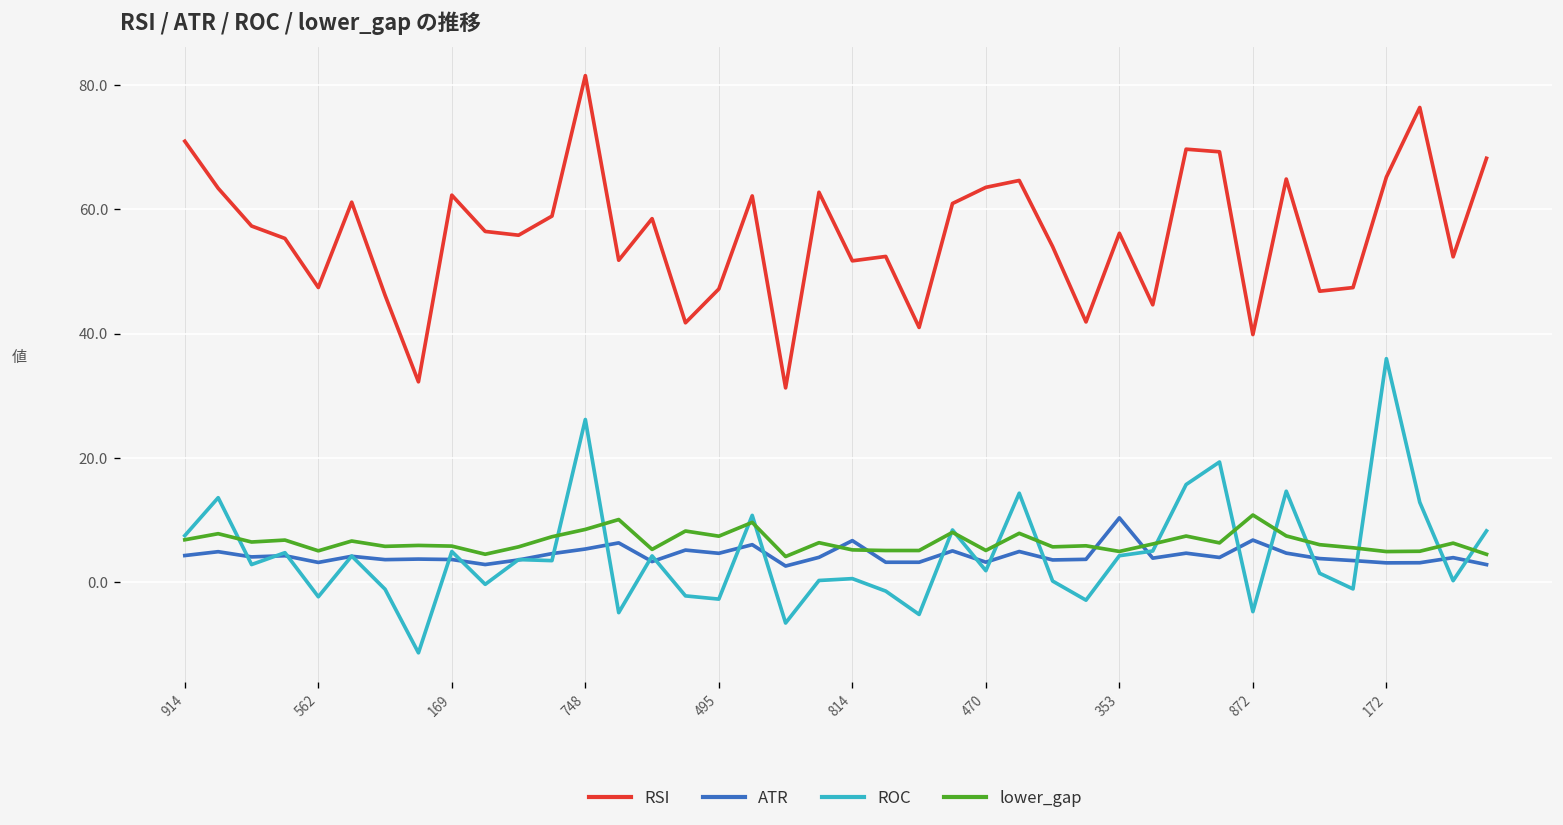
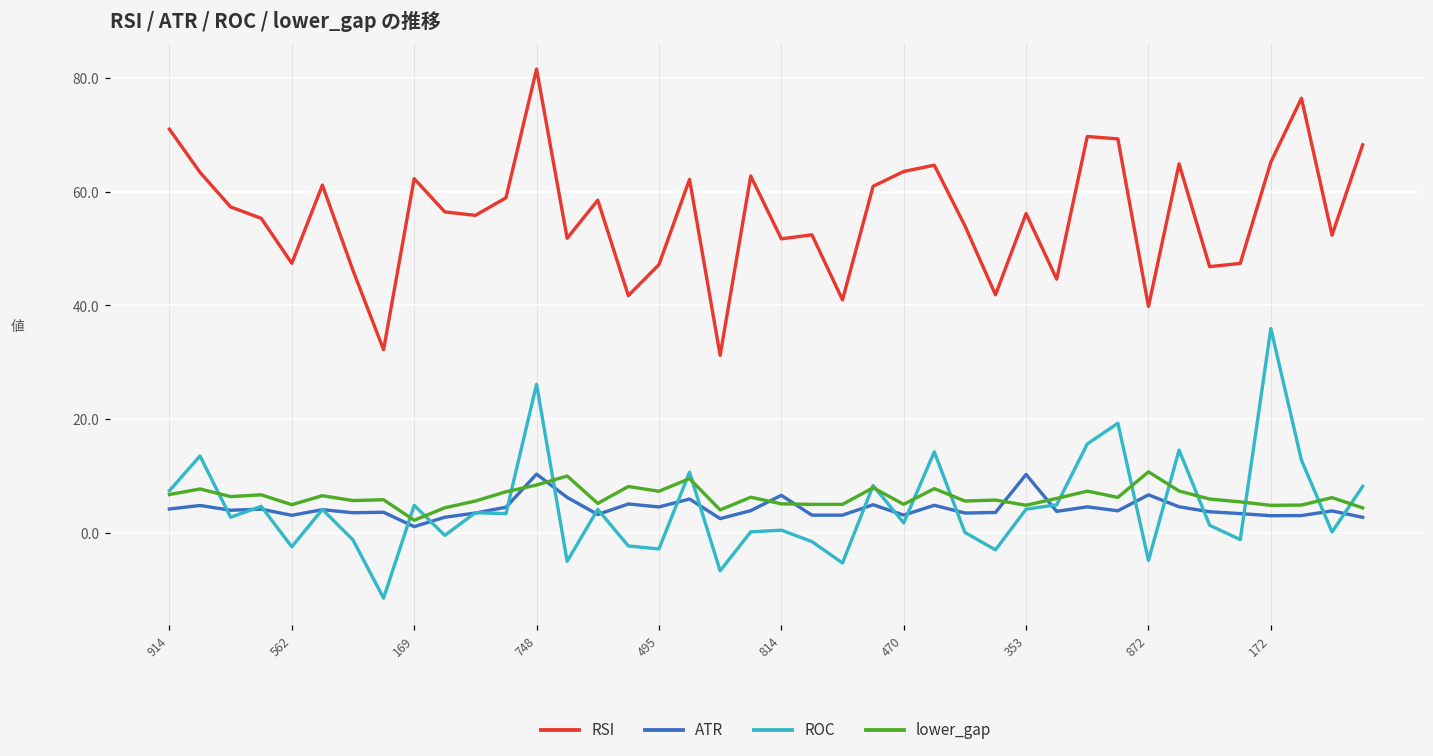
  {
    "RSI": {
      "914": 71,
      "562": 47,
      "169": 62,
      "748": 82,
      "495": 47,
      "814": 52,
      "470": 64,
      "353": 56,
      "872": 40,
      "172": 65
    },
    "ATR": {
      "914": 4,
      "562": 3,
-     "169": 4,
-     "748": 5,
+     "169": 1,
+     "748": 10,
      "495": 5,
      "814": 7,
      "470": 3,
      "353": 10,
      "872": 7,
      "172": 3
    },
    "ROC": {
      "914": 7,
      "562": -2,
      "169": 5,
      "748": 26,
      "495": -3,
      "814": 1,
      "470": 2,
      "353": 4,
      "872": -5,
      "172": 36
    },
    "lower_gap": {
      "914": 7,
      "562": 5,
-     "169": 6,
+     "169": 2,
      "748": 8,
      "495": 7,
      "814": 5,
      "470": 5,
      "353": 5,
      "872": 11,
      "172": 5
    }
  }
